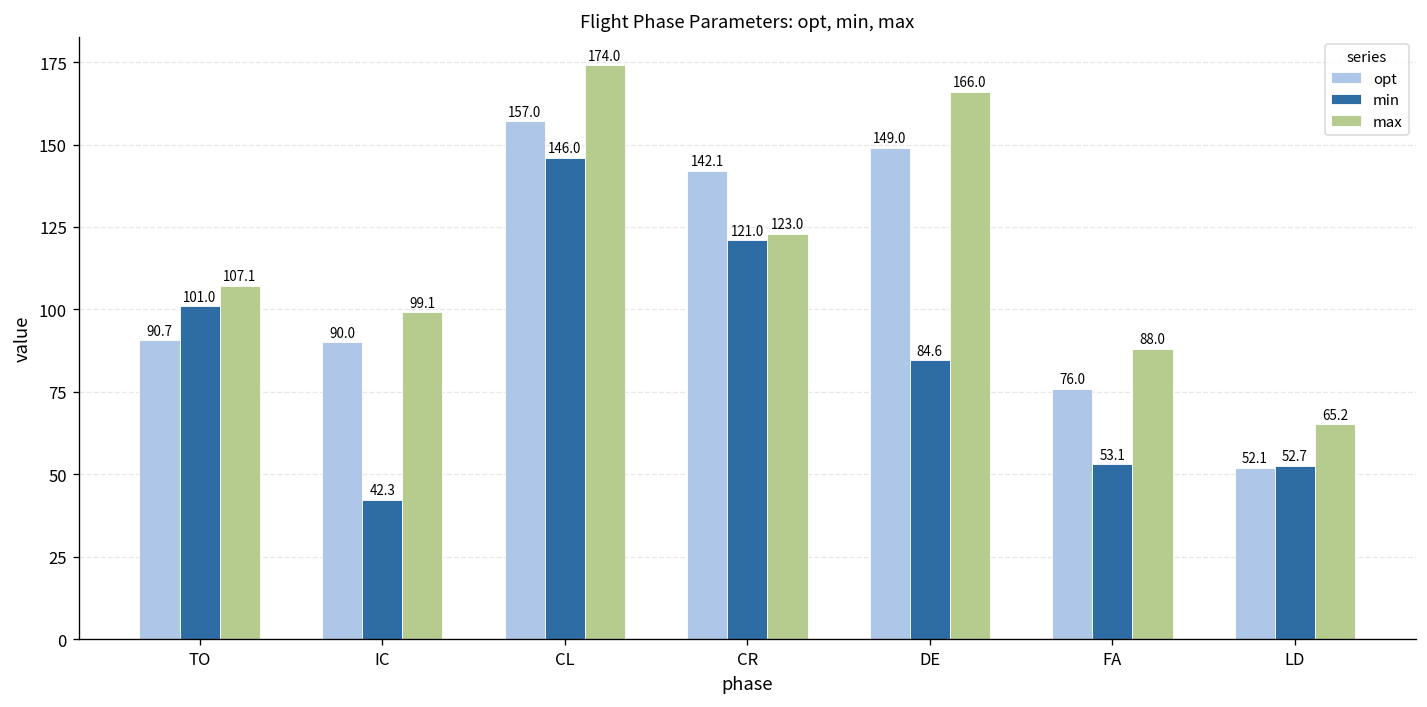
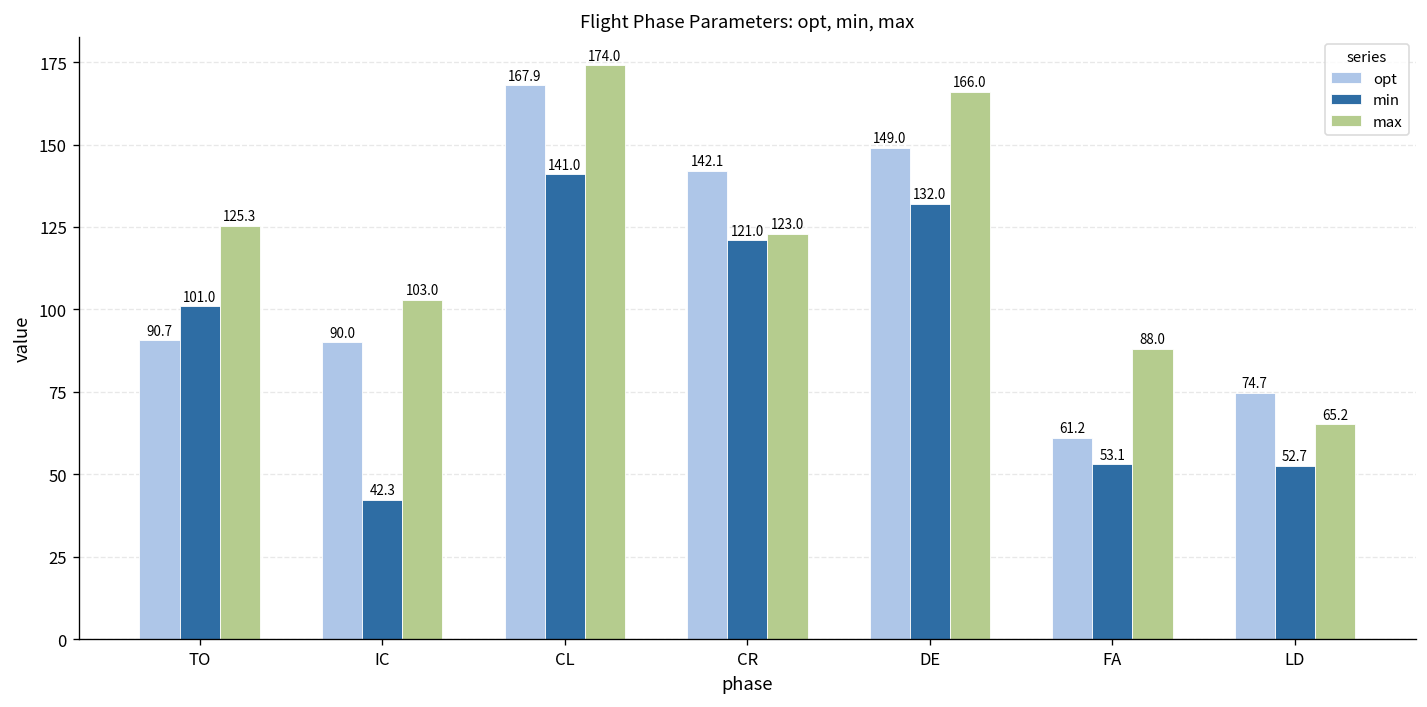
  {
    "opt": {
      "TO": 90.7,
      "IC": 90.0,
-     "CL": 157.0,
+     "CL": 167.9,
      "CR": 142.1,
      "DE": 149.0,
-     "FA": 76.0,
-     "LD": 52.1
+     "FA": 61.2,
+     "LD": 74.7
    },
    "min": {
      "TO": 101.0,
      "IC": 42.3,
-     "CL": 146.0,
+     "CL": 141.0,
      "CR": 121.0,
-     "DE": 84.6,
+     "DE": 132.0,
      "FA": 53.1,
      "LD": 52.7
    },
    "max": {
-     "TO": 107.1,
-     "IC": 99.1,
+     "TO": 125.3,
+     "IC": 103.0,
      "CL": 174.0,
      "CR": 123.0,
      "DE": 166.0,
      "FA": 88.0,
      "LD": 65.2
    }
  }
